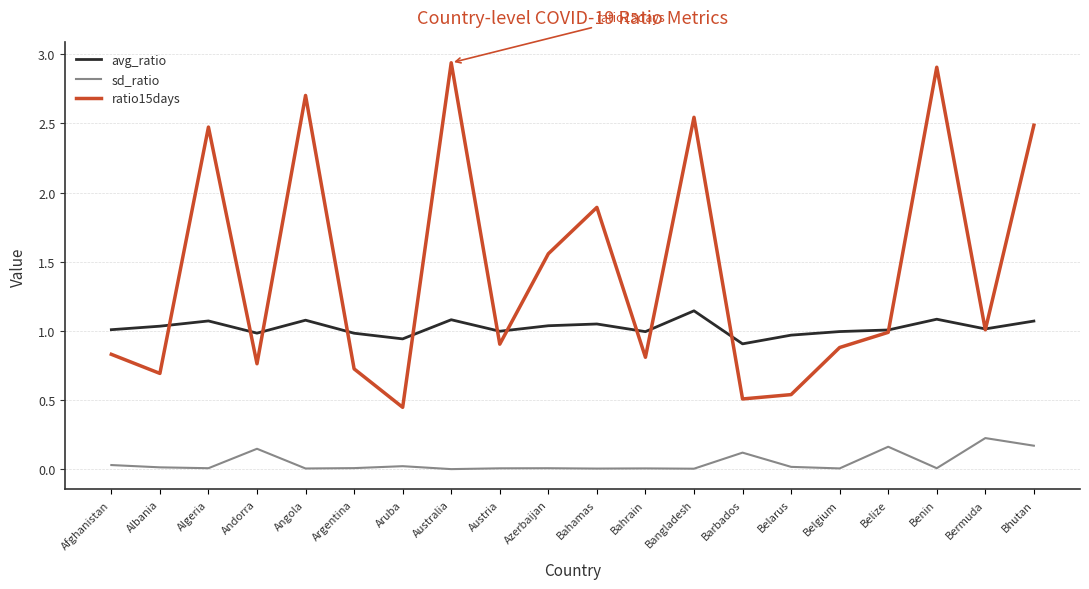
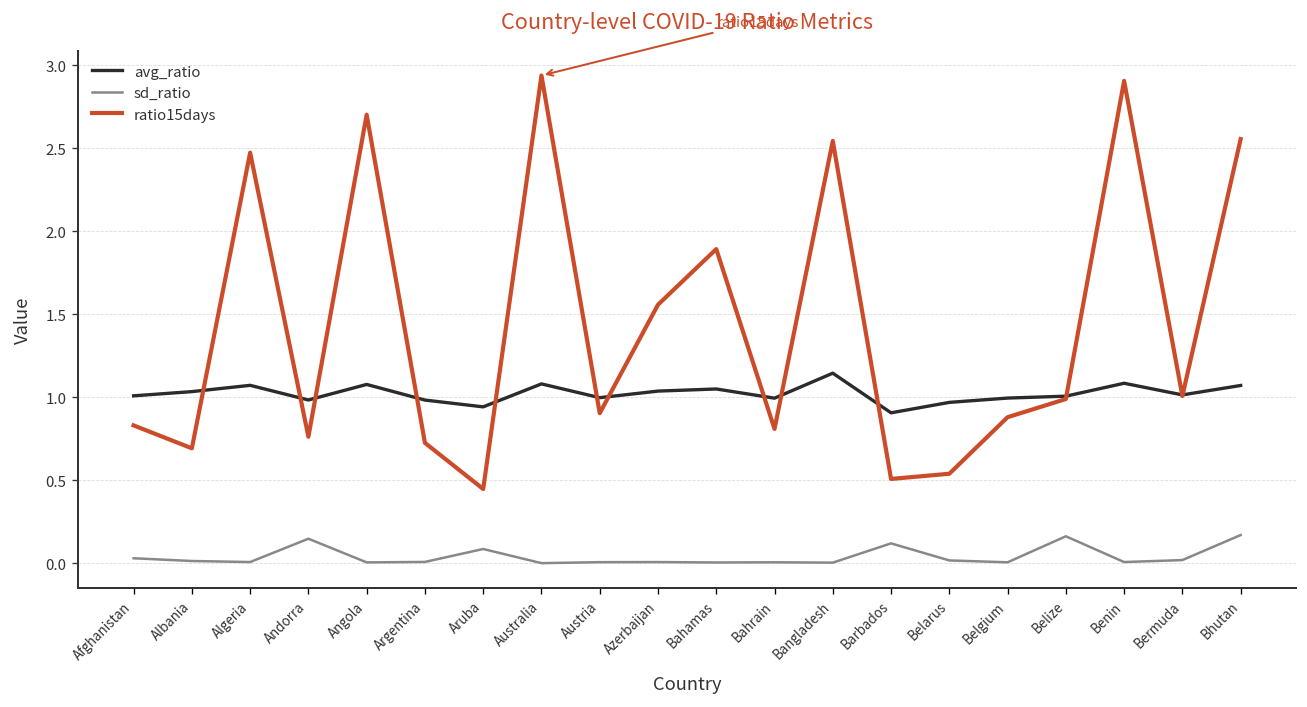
  {
    "avg_ratio": {
      "Afghanistan": 1.01,
      "Albania": 1.03,
      "Algeria": 1.07,
      "Andorra": 0.98,
      "Angola": 1.08,
      "Argentina": 0.98,
      "Aruba": 0.94,
      "Australia": 1.08,
      "Austria": 1.00,
      "Azerbaijan": 1.04,
      "Bahamas": 1.05,
      "Bahrain": 0.99,
      "Bangladesh": 1.14,
      "Barbados": 0.91,
      "Belarus": 0.97,
      "Belgium": 0.99,
      "Benin": 1.08,
      "Bhutan": 1.07
    },
    "sd_ratio": {
      "Afghanistan": 0.03,
      "Albania": 0.01,
      "Algeria": 0.01,
      "Andorra": 0.15,
      "Angola": 0.00,
      "Argentina": 0.01,
-     "Aruba": 0.02,
+     "Aruba": 0.09,
      "Australia": 0.00,
      "Austria": 0.01,
      "Azerbaijan": 0.01,
      "Bahamas": 0.00,
      "Bahrain": 0.01,
      "Bangladesh": 0.00,
      "Barbados": 0.12,
      "Belarus": 0.02,
      "Belgium": 0.01,
      "Belize": 0.16,
      "Benin": 0.01,
-     "Bermuda": 0.22,
+     "Bermuda": 0.02,
      "Bhutan": 0.17
    },
    "ratio15days": {
      "Afghanistan": 0.83,
      "Albania": 0.69,
      "Algeria": 2.47,
      "Andorra": 0.76,
      "Angola": 2.70,
      "Argentina": 0.73,
      "Aruba": 0.45,
      "Australia": 2.94,
      "Austria": 0.90,
      "Azerbaijan": 1.56,
      "Bahamas": 1.89,
      "Bahrain": 0.81,
      "Bangladesh": 2.54,
      "Barbados": 0.51,
      "Belarus": 0.54,
      "Belgium": 0.88,
      "Benin": 2.91,
-     "Bhutan": 2.49
+     "Bhutan": 2.55
    }
  }
